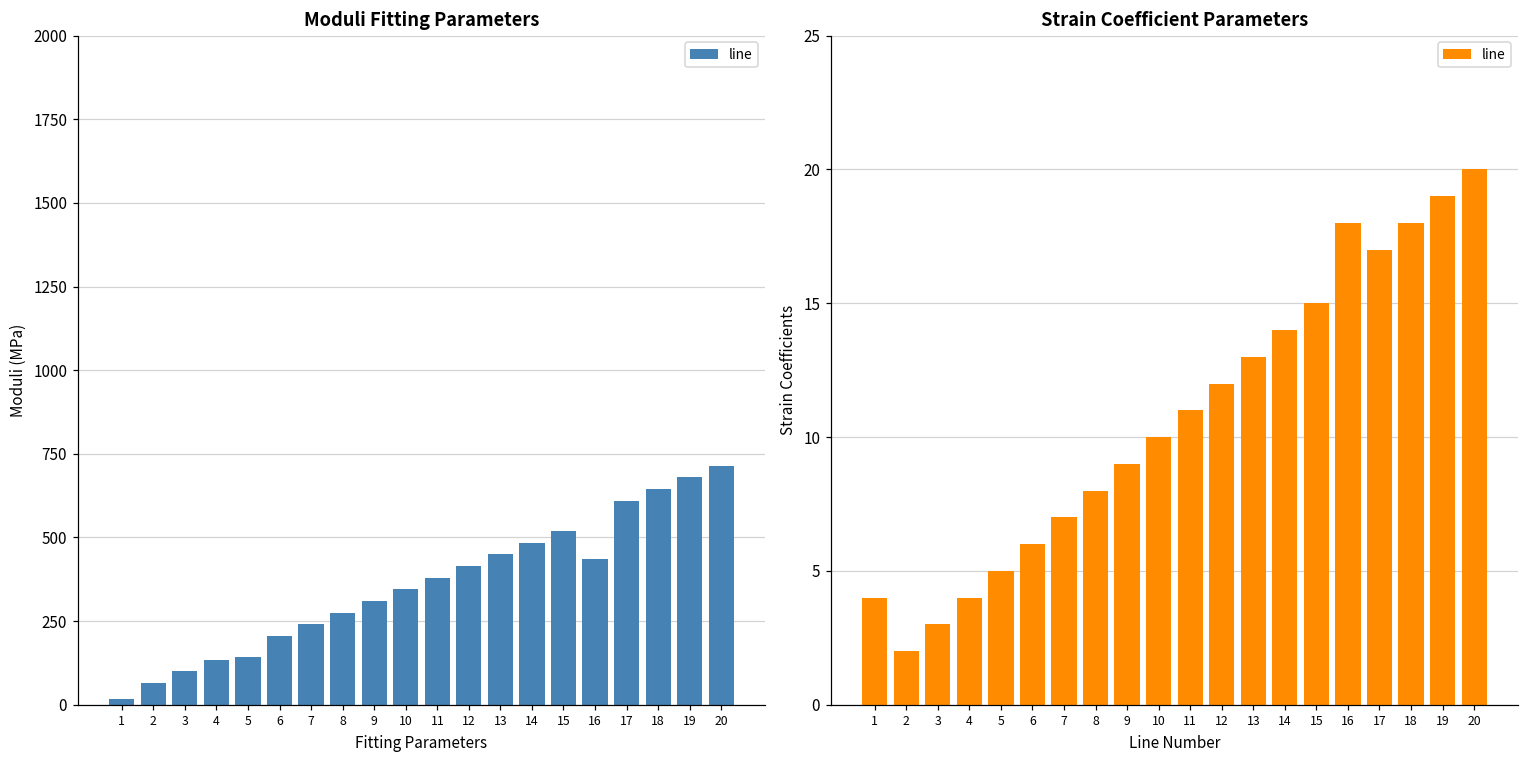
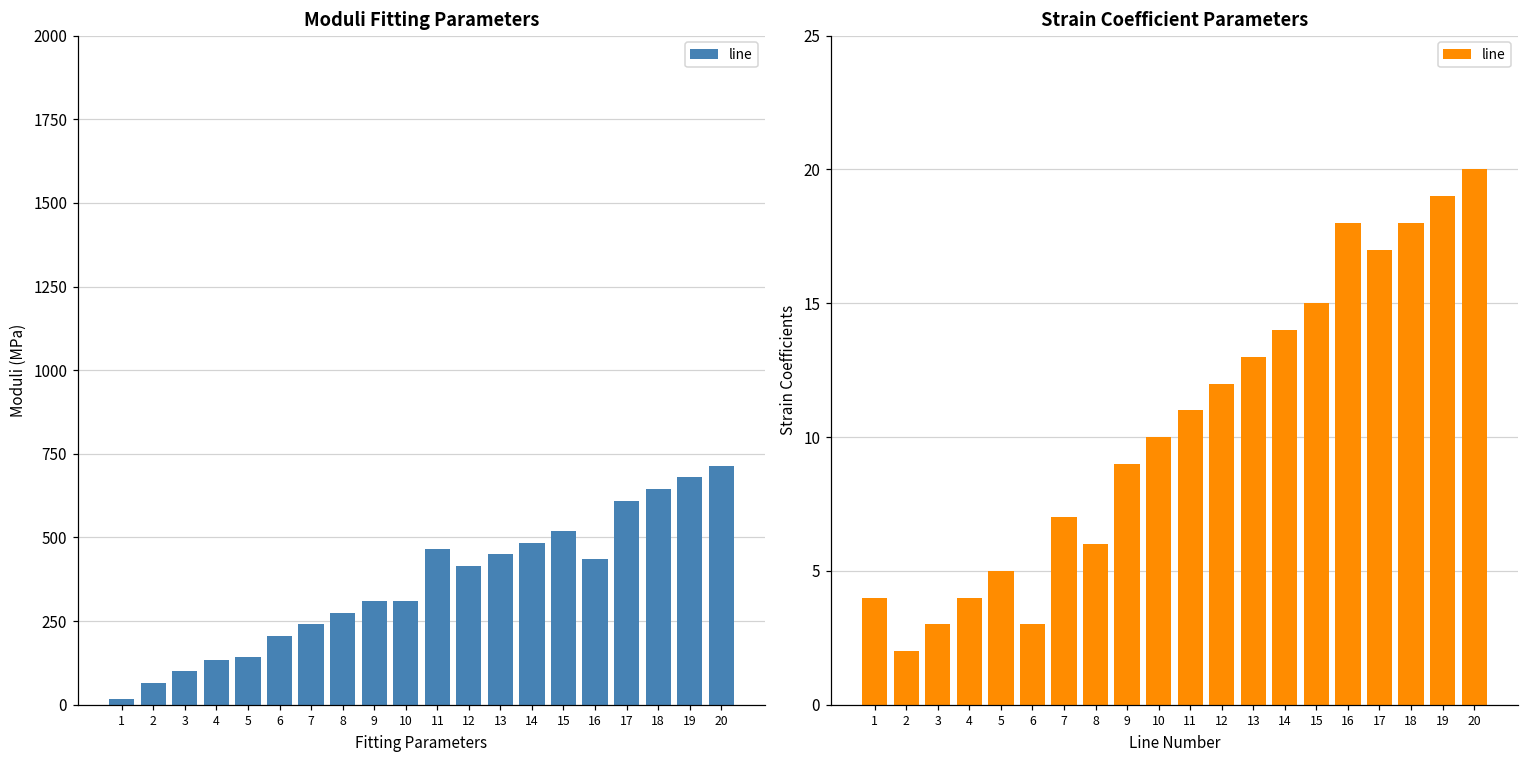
  {
    "Moduli Fitting Parameters": {
      "1": 20,
      "2": 70,
      "3": 100,
      "4": 140,
      "5": 140,
      "6": 210,
      "7": 240,
      "8": 280,
      "9": 310,
-     "10": 350,
-     "11": 380,
+     "10": 310,
+     "11": 470,
      "12": 420,
      "13": 450,
      "14": 490,
      "15": 520,
      "16": 440,
      "17": 610,
      "18": 650,
      "19": 680,
      "20": 720
    },
    "Strain Coefficient Parameters": {
      "1": 4,
      "2": 2,
      "3": 3,
      "4": 4,
      "5": 5,
-     "6": 6,
+     "6": 3,
      "7": 7,
-     "8": 8,
+     "8": 6,
      "9": 9,
      "10": 10,
      "11": 11,
      "12": 12,
      "13": 13,
      "14": 14,
      "15": 15,
      "16": 18,
      "17": 17,
      "18": 18,
      "19": 19,
      "20": 20
    }
  }
